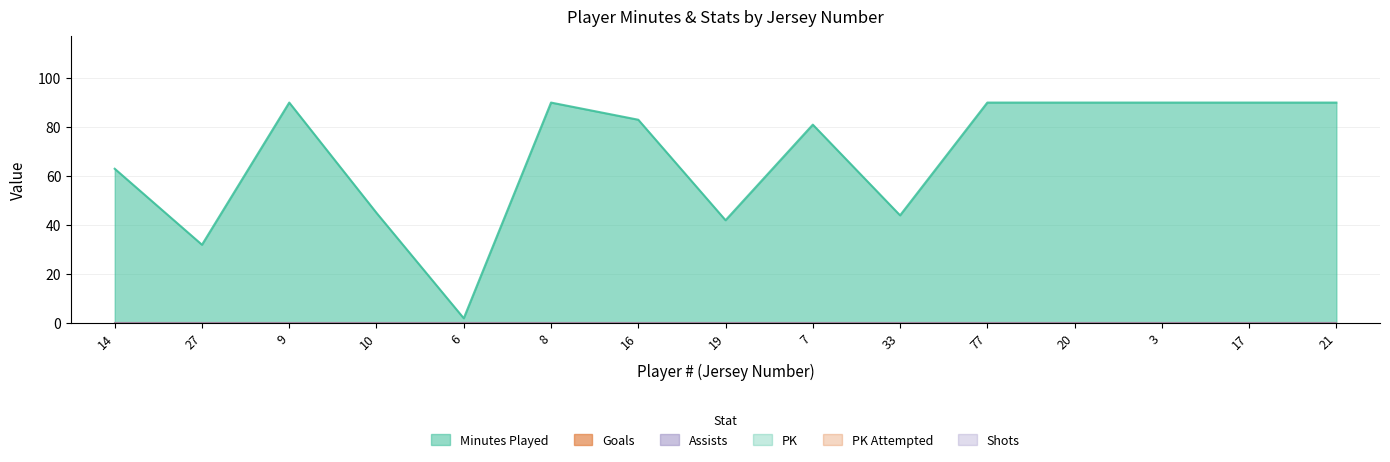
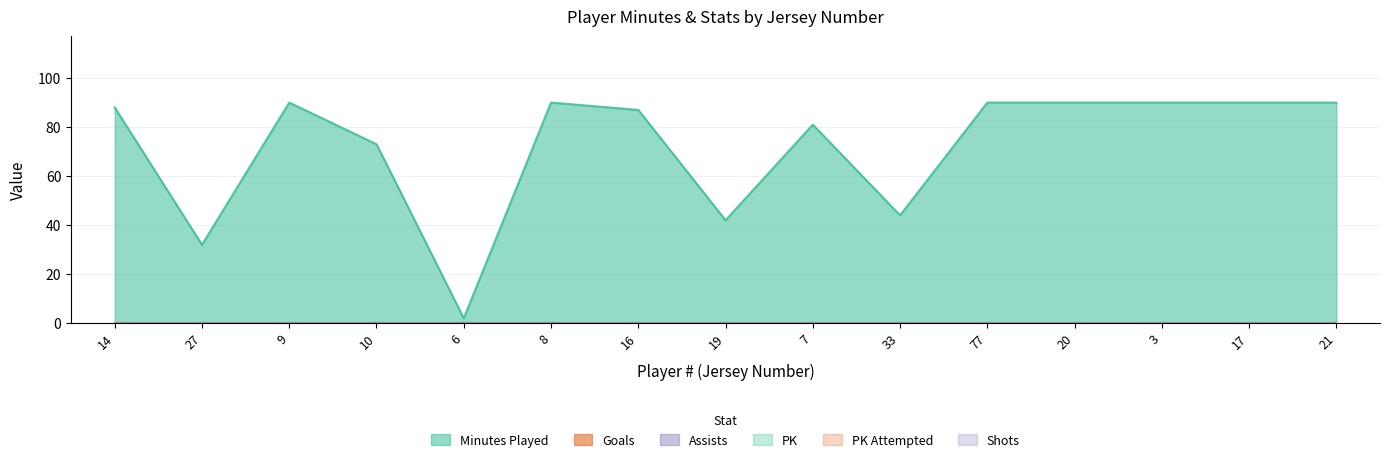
  {
    "Minutes Played": {
-     "14": 63,
+     "14": 88,
      "27": 32,
      "9": 90,
-     "10": 45,
+     "10": 73,
      "6": 2,
      "8": 90,
-     "16": 83,
+     "16": 87,
      "19": 42,
      "7": 81,
      "33": 44,
      "77": 90,
      "20": 90,
      "3": 90,
      "17": 90,
      "21": 90
    },
    "Shots": {
      "14": 0,
      "27": 0,
      "9": 0,
      "10": 0,
      "6": 0,
      "8": 0,
      "16": 0,
      "19": 0,
      "7": 0,
      "33": 0,
      "77": 0,
      "20": 0,
      "3": 0,
      "17": 0,
      "21": 0
    }
  }
